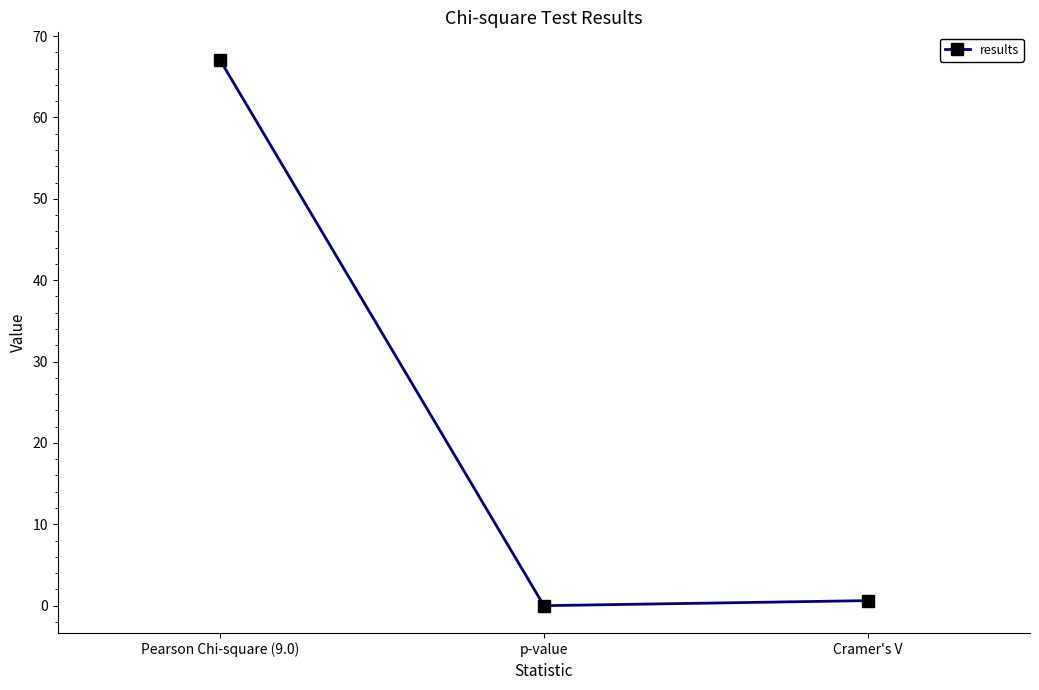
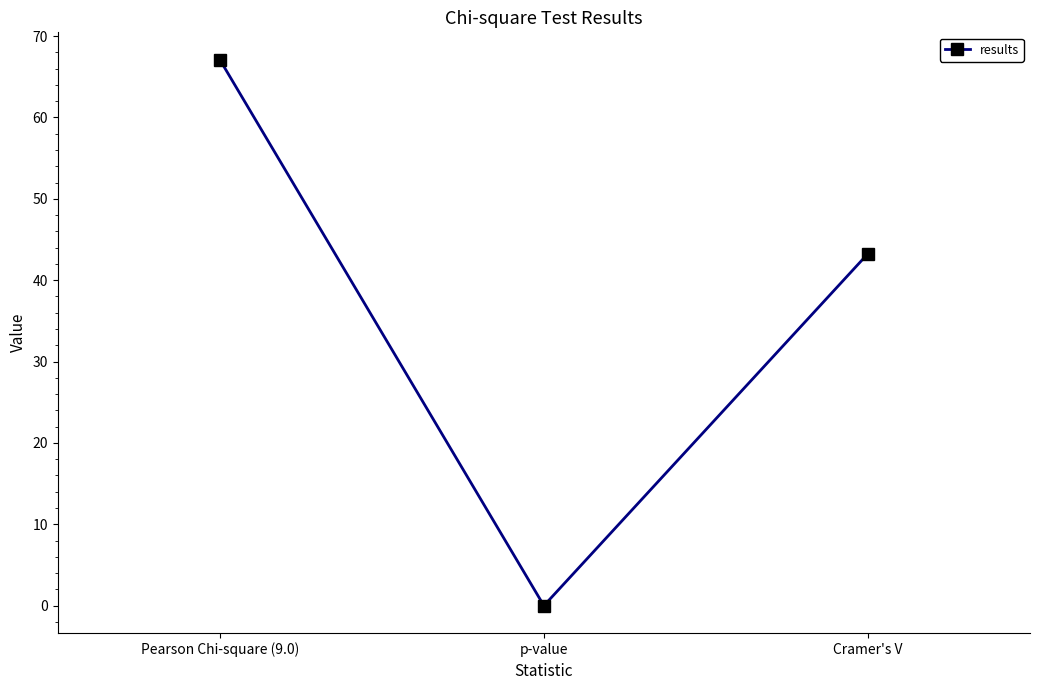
  {
    "Pearson Chi-square (9.0)": 67,
    "p-value": 0,
-   "Cramer's V": 1
+   "Cramer's V": 43
  }
